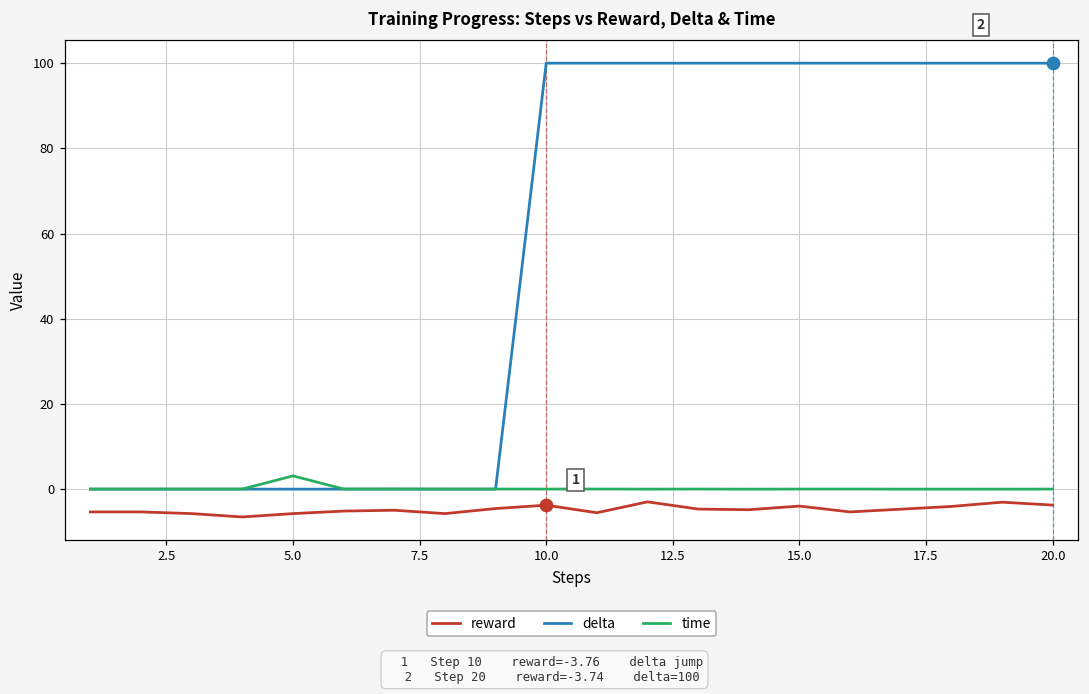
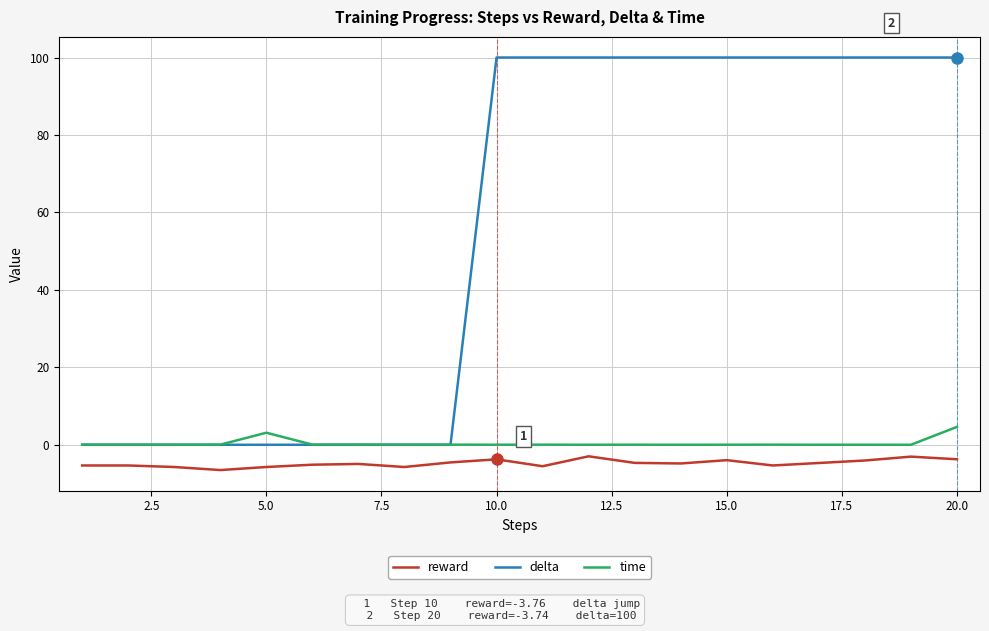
  {
    "time": {
      "5.0": 3,
      "10.0": 0,
      "15.0": 0,
-     "20.0": 0
+     "20.0": 5
    }
  }
